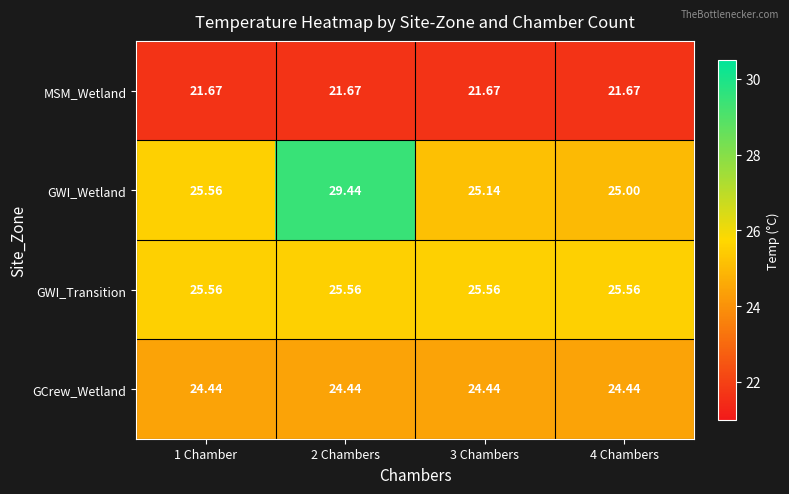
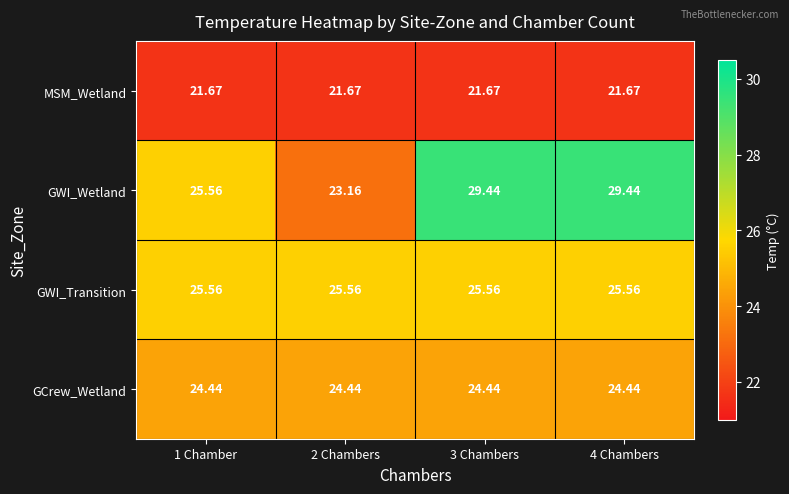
  {
    "MSM_Wetland": {
      "1 Chamber": 21.67,
      "2 Chambers": 21.67,
      "3 Chambers": 21.67,
      "4 Chambers": 21.67
    },
    "GWI_Wetland": {
      "1 Chamber": 25.56,
-     "2 Chambers": 29.44,
-     "3 Chambers": 25.14,
-     "4 Chambers": 25.00
+     "2 Chambers": 23.16,
+     "3 Chambers": 29.44,
+     "4 Chambers": 29.44
    },
    "GWI_Transition": {
      "1 Chamber": 25.56,
      "2 Chambers": 25.56,
      "3 Chambers": 25.56,
      "4 Chambers": 25.56
    },
    "GCrew_Wetland": {
      "1 Chamber": 24.44,
      "2 Chambers": 24.44,
      "3 Chambers": 24.44,
      "4 Chambers": 24.44
    }
  }
